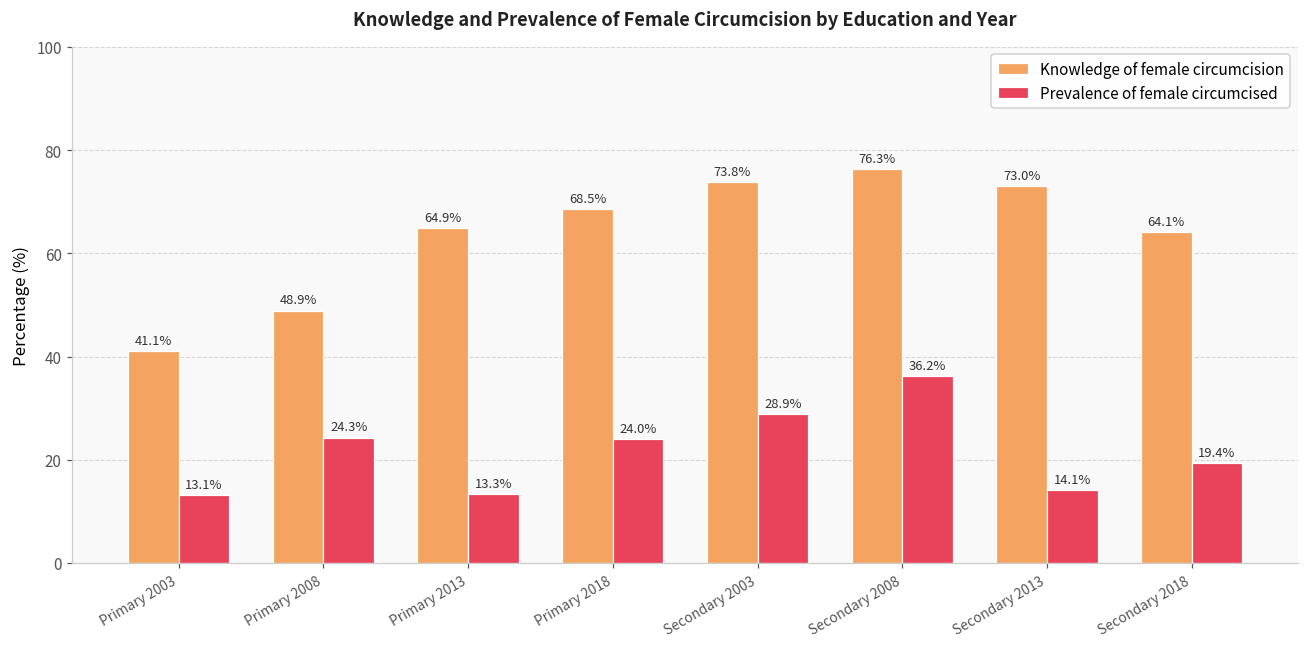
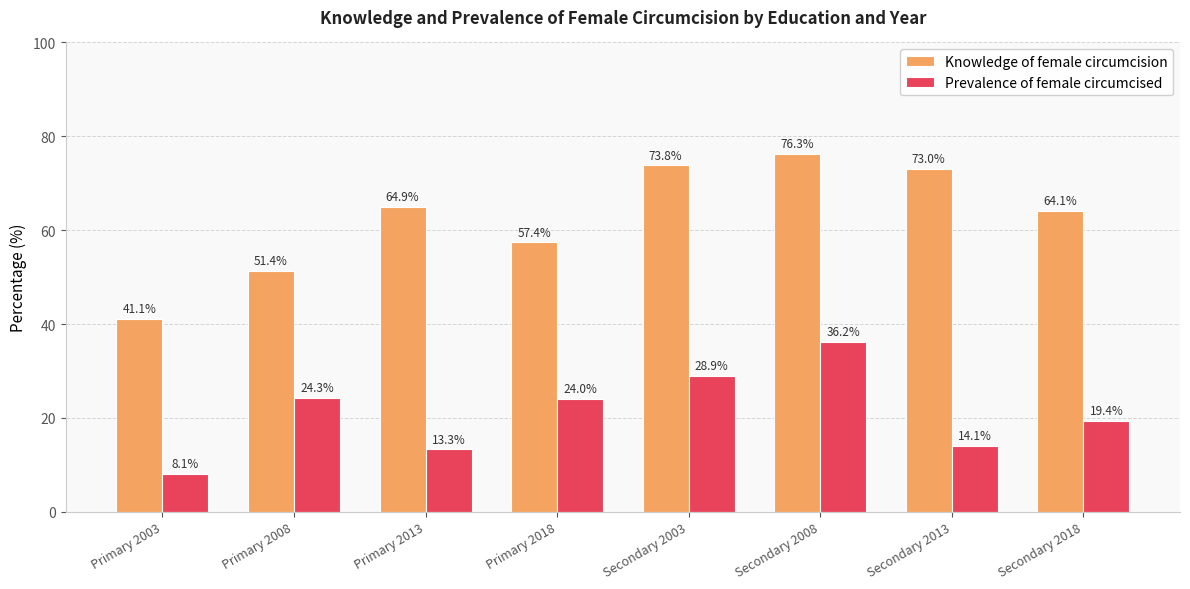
  {
    "Knowledge of female circumcision": {
      "Primary 2003": "41.1%",
-     "Primary 2008": "48.9%",
+     "Primary 2008": "51.4%",
      "Primary 2013": "64.9%",
-     "Primary 2018": "68.5%",
+     "Primary 2018": "57.4%",
      "Secondary 2003": "73.8%",
      "Secondary 2008": "76.3%",
      "Secondary 2013": "73.0%",
      "Secondary 2018": "64.1%"
    },
    "Prevalence of female circumcised": {
-     "Primary 2003": "13.1%",
+     "Primary 2003": "8.1%",
      "Primary 2008": "24.3%",
      "Primary 2013": "13.3%",
      "Primary 2018": "24.0%",
      "Secondary 2003": "28.9%",
      "Secondary 2008": "36.2%",
      "Secondary 2013": "14.1%",
      "Secondary 2018": "19.4%"
    }
  }
